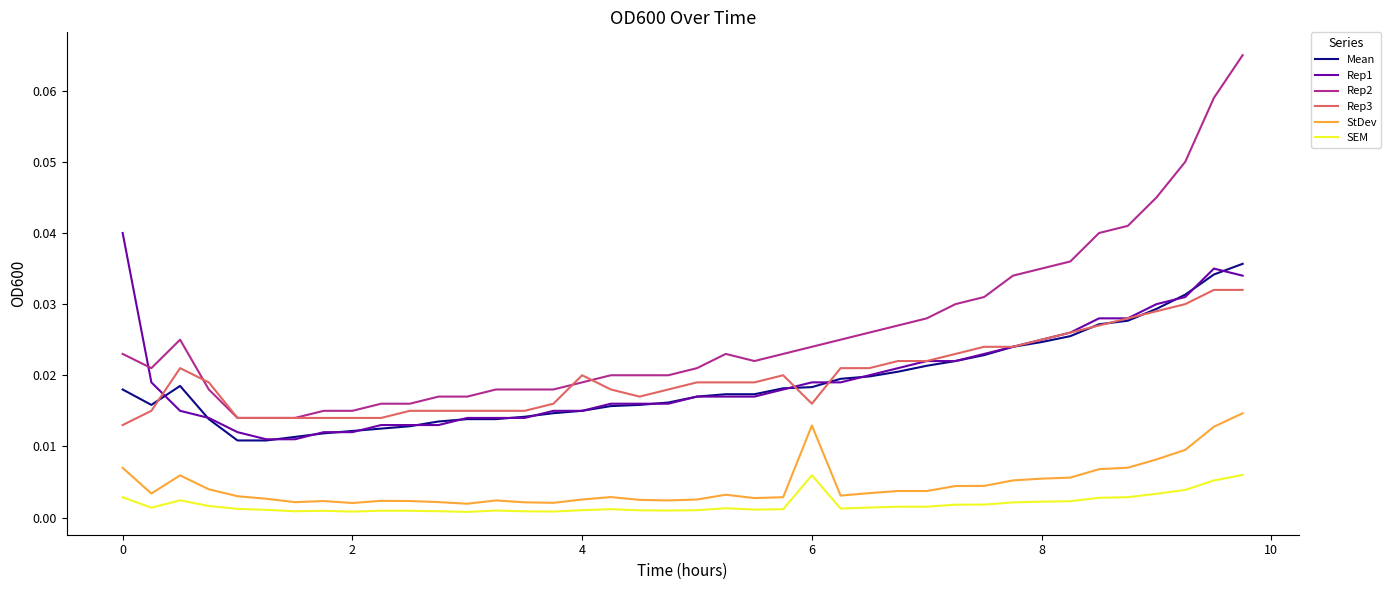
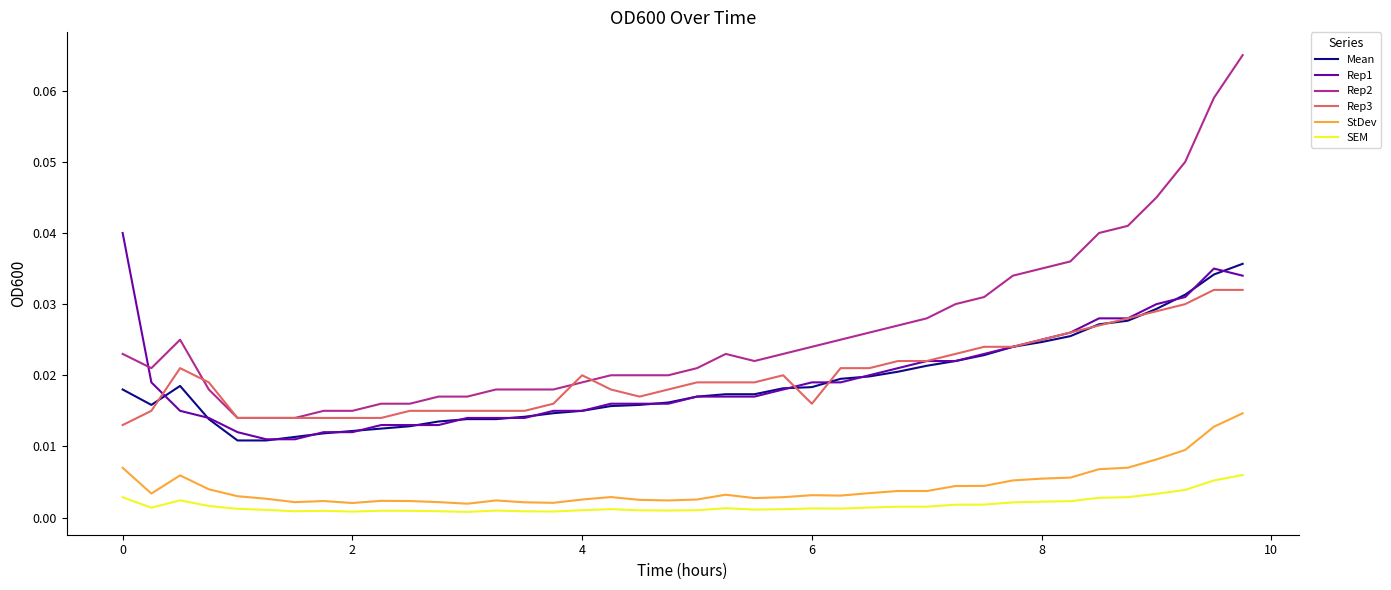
  {
    "Mean": {
      "0": 0.018,
      "6": 0.018
    },
    "Rep1": {
      "0": 0.040,
      "6": 0.019
    },
    "Rep2": {
      "0": 0.023,
      "2": 0.015,
      "4": 0.019,
      "6": 0.024,
      "8": 0.035
    },
    "Rep3": {
      "0": 0.013,
      "2": 0.014,
      "4": 0.020,
      "6": 0.016
    },
    "StDev": {
      "0": 0.007,
      "2": 0.002,
      "4": 0.003,
-     "6": 0.013,
+     "6": 0.003,
      "8": 0.005
    },
    "SEM": {
      "0": 0.003,
      "2": 0.001,
      "4": 0.001,
-     "6": 0.006,
+     "6": 0.001,
      "8": 0.002
    }
  }
